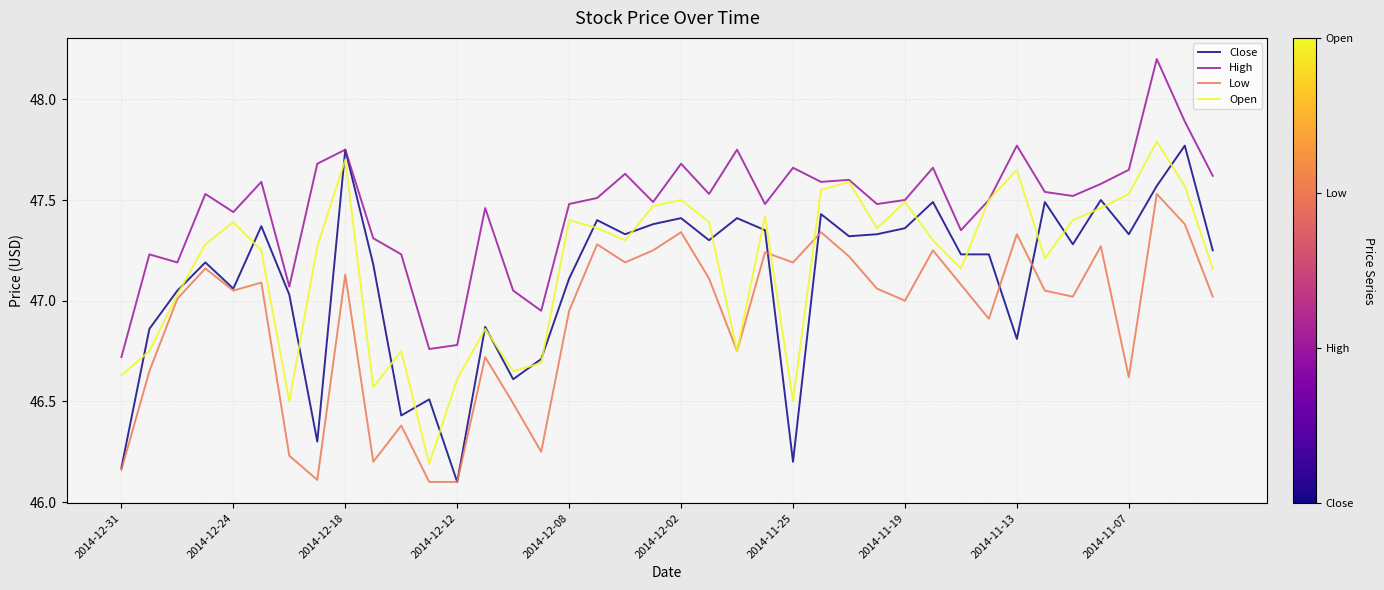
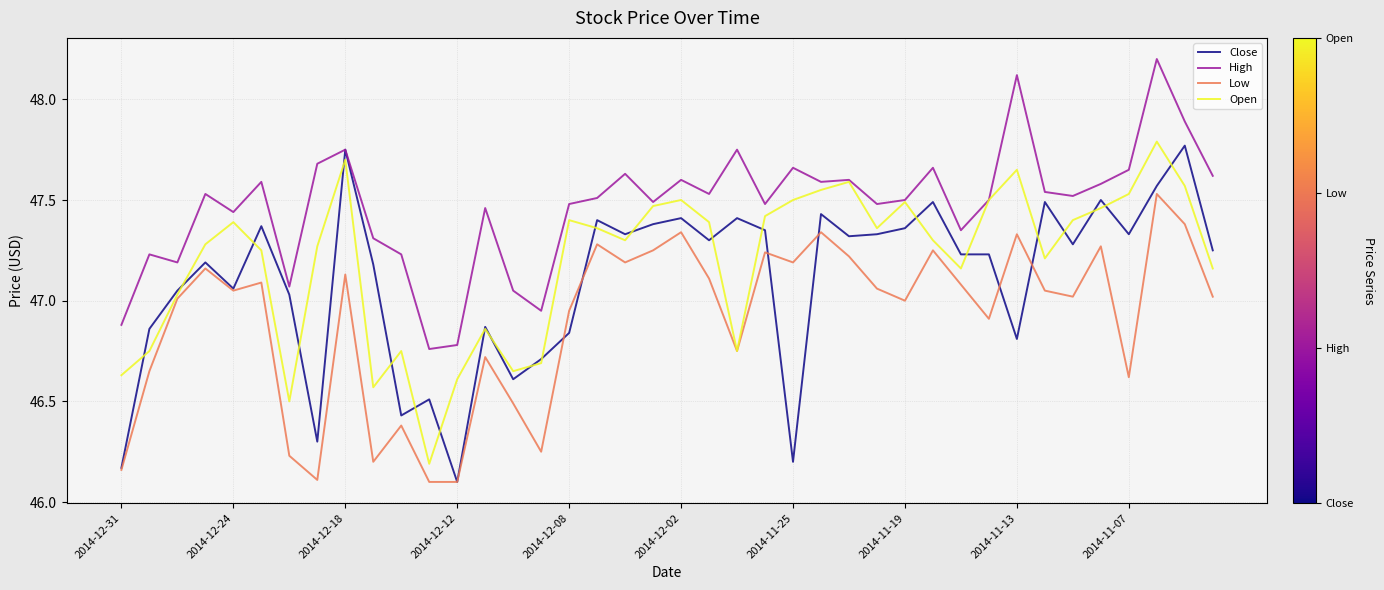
  {
    "Close": {
-     "2014-12-08": 47.11,
+     "2014-12-08": 46.84,
      "2014-12-02": 47.41,
      "2014-11-25": 46.20,
      "2014-11-19": 47.36,
      "2014-11-13": 46.81,
      "2014-11-07": 47.33
    },
    "High": {
-     "2014-12-31": 46.72,
+     "2014-12-31": 46.88,
      "2014-12-24": 47.44,
      "2014-12-12": 46.78,
      "2014-12-08": 47.48,
-     "2014-12-02": 47.68,
+     "2014-12-02": 47.60,
      "2014-11-25": 47.66,
-     "2014-11-13": 47.77,
+     "2014-11-13": 48.12,
      "2014-11-07": 47.65
    },
    "Low": {
      "2014-12-18": 47.13,
      "2014-12-08": 46.95,
      "2014-12-02": 47.34,
      "2014-11-25": 47.19,
      "2014-11-19": 47.00,
      "2014-11-13": 47.33,
      "2014-11-07": 46.62
    },
    "Open": {
      "2014-12-31": 46.63,
      "2014-12-24": 47.4,
      "2014-12-18": 47.7,
      "2014-12-12": 46.6,
      "2014-12-08": 47.4,
      "2014-12-02": 47.5,
-     "2014-11-25": 46.5,
+     "2014-11-25": 47.5,
      "2014-11-13": 47.65,
      "2014-11-07": 47.53
    }
  }
